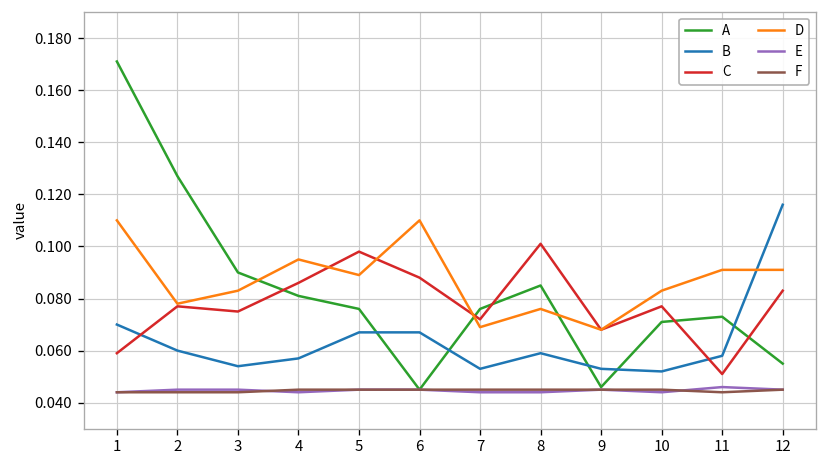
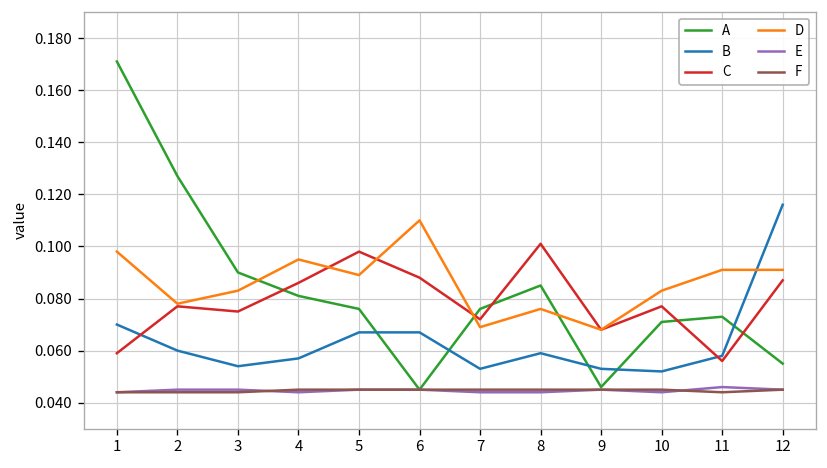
  {
    "A": {
      "1": 0.171,
      "2": 0.127,
      "3": 0.090,
      "4": 0.081,
      "5": 0.076,
      "7": 0.076,
      "8": 0.085,
      "10": 0.071,
      "11": 0.073,
      "12": 0.055
    },
    "B": {
      "1": 0.070,
      "2": 0.060,
      "3": 0.054,
      "4": 0.057,
      "5": 0.067,
      "6": 0.067,
      "7": 0.053,
      "8": 0.059,
      "9": 0.053,
      "10": 0.052,
      "11": 0.058,
      "12": 0.116
    },
    "C": {
      "1": 0.059,
      "3": 0.075,
      "4": 0.086,
      "5": 0.098,
      "6": 0.088,
      "7": 0.072,
      "8": 0.101,
      "10": 0.077,
-     "11": 0.051,
-     "12": 0.083
+     "11": 0.056,
+     "12": 0.087
    },
    "D": {
-     "1": 0.110,
+     "1": 0.098,
      "3": 0.083,
      "4": 0.095,
      "5": 0.089,
      "6": 0.110,
      "7": 0.069,
      "8": 0.076,
      "10": 0.083,
      "11": 0.091,
      "12": 0.091
    },
    "E": {
      "11": 0.046
    },
    "F": {
      "11": 0.044
    }
  }
